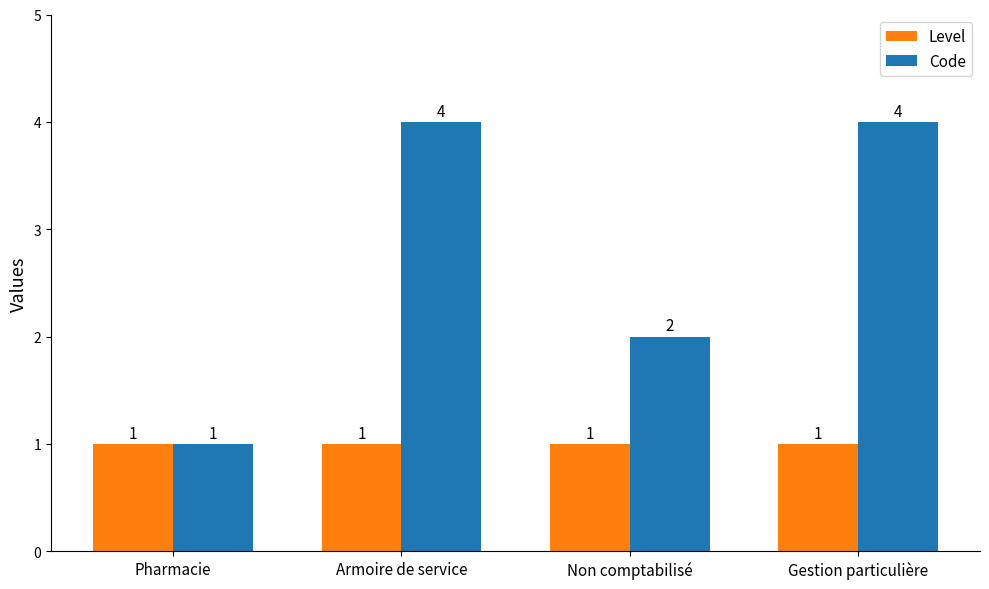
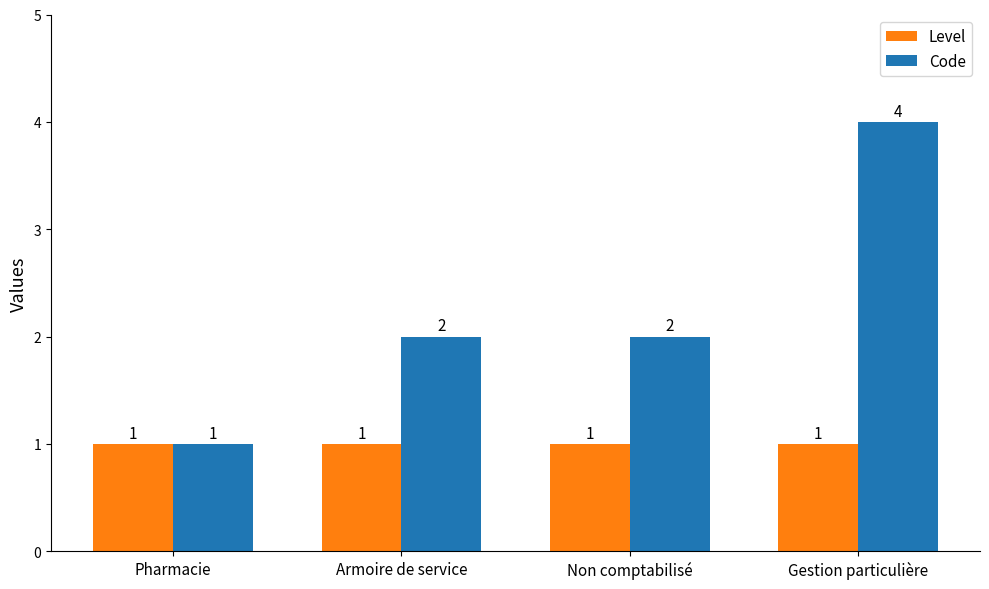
  {
    "Level": {
      "Pharmacie": 1,
      "Armoire de service": 1,
      "Non comptabilisé": 1,
      "Gestion particulière": 1
    },
    "Code": {
      "Pharmacie": 1,
-     "Armoire de service": 4,
+     "Armoire de service": 2,
      "Non comptabilisé": 2,
      "Gestion particulière": 4
    }
  }
